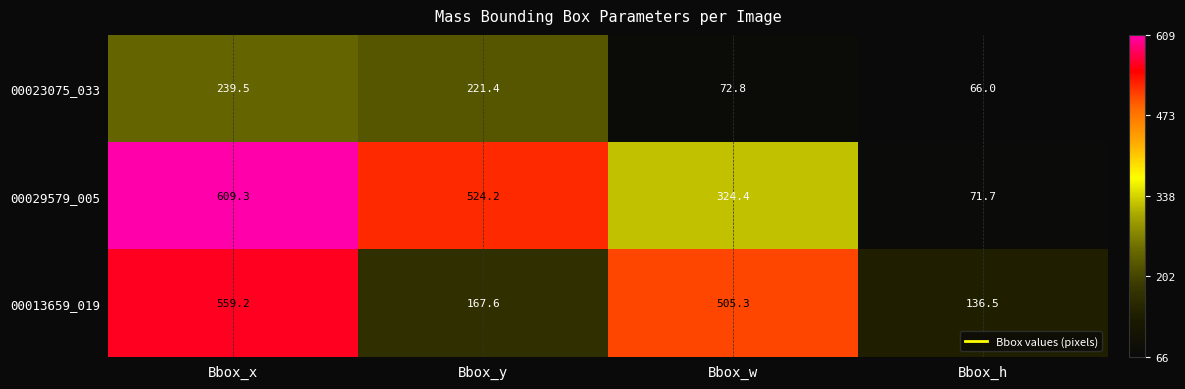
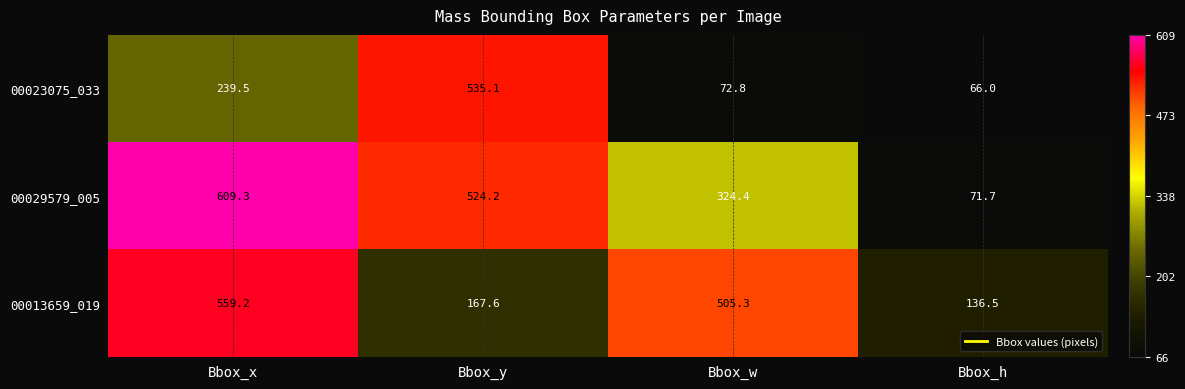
  {
    "00023075_033": {
      "Bbox_x": 239.5,
-     "Bbox_y": 221.4,
+     "Bbox_y": 535.1,
      "Bbox_w": 72.8,
      "Bbox_h": 66.0
    },
    "00029579_005": {
      "Bbox_x": 609.3,
      "Bbox_y": 524.2,
      "Bbox_w": 324.4,
      "Bbox_h": 71.7
    },
    "00013659_019": {
      "Bbox_x": 559.2,
      "Bbox_y": 167.6,
      "Bbox_w": 505.3,
      "Bbox_h": 136.5
    }
  }
